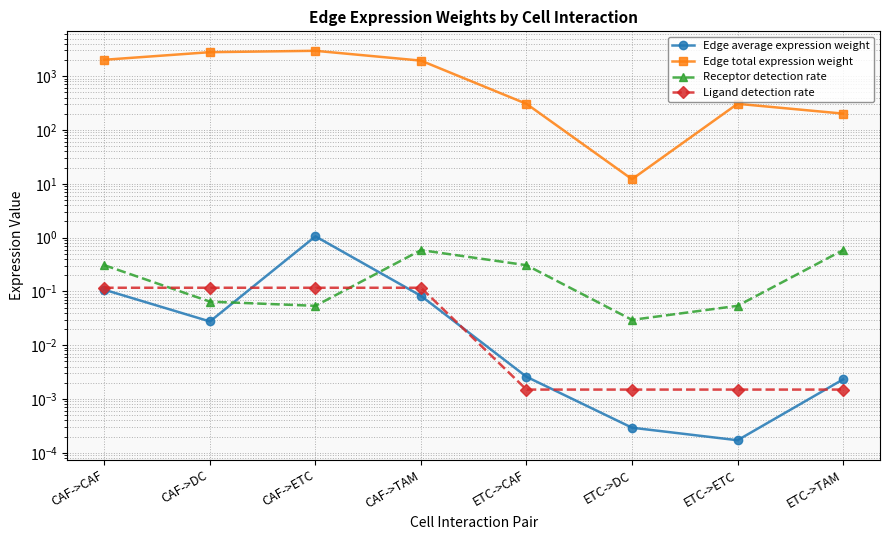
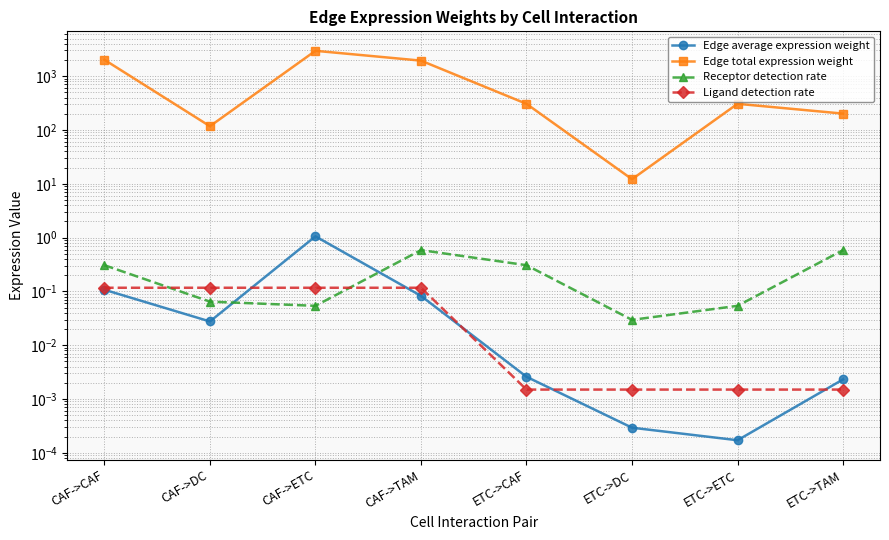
  {
    "Edge average expression weight": {
      "CAF->DC": 0.03,
      "CAF->ETC": 1,
      "CAF->TAM": 0.08,
      "ETC->CAF": 0.003,
      "ETC->DC": 0.0003,
      "ETC->ETC": 0.00017,
      "ETC->TAM": 0.0023
    },
    "Edge total expression weight": {
      "CAF->CAF": 2000,
-     "CAF->DC": 3000,
+     "CAF->DC": 120,
      "CAF->ETC": 3000,
      "CAF->TAM": 1900,
      "ETC->CAF": 300,
      "ETC->DC": 12,
      "ETC->ETC": 300,
      "ETC->TAM": 200
    },
    "Receptor detection rate": {
      "CAF->CAF": 0.3,
      "CAF->DC": 0.06,
      "CAF->ETC": 0.05,
      "CAF->TAM": 0.6,
      "ETC->CAF": 0.3,
      "ETC->DC": 0.03,
      "ETC->ETC": 0.05,
      "ETC->TAM": 0.6
    },
    "Ligand detection rate": {
      "CAF->DC": 0.12,
      "CAF->ETC": 0.12,
      "CAF->TAM": 0.12,
      "ETC->CAF": 0.0015,
      "ETC->DC": 0.0015,
      "ETC->ETC": 0.0015,
      "ETC->TAM": 0.0015
    }
  }
